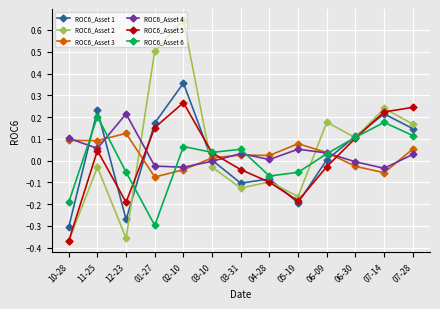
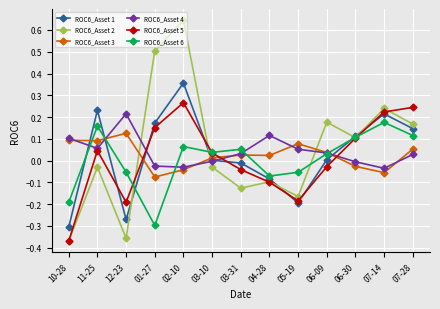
  {
    "ROC6_Asset 1": {
      "10-28": -0.30,
      "11-25": 0.23,
      "12-23": -0.27,
      "01-27": 0.17,
      "02-10": 0.36,
-     "03-31": -0.10,
+     "03-31": -0.01,
      "04-28": -0.08,
      "06-09": 0.00,
      "07-28": 0.15
    },
    "ROC6_Asset 2": {
      "11-25": -0.03,
      "12-23": -0.36,
      "01-27": 0.50,
      "03-10": -0.03,
      "03-31": -0.13,
      "05-19": -0.16,
      "06-09": 0.18,
      "07-14": 0.24,
      "07-28": 0.17
    },
    "ROC6_Asset 3": {
      "11-25": 0.09,
      "12-23": 0.13,
      "01-27": -0.08,
      "04-28": 0.02,
      "05-19": 0.08,
      "06-30": -0.03,
      "07-14": -0.06,
      "07-28": 0.05
    },
    "ROC6_Asset 4": {
      "12-23": 0.22,
      "01-27": -0.02,
-     "04-28": 0.01,
+     "04-28": 0.12,
      "05-19": 0.05,
      "06-30": -0.01,
      "07-14": -0.04,
      "07-28": 0.03
    },
    "ROC6_Asset 5": {
      "12-23": -0.19,
      "01-27": 0.15,
      "02-10": 0.27,
      "03-31": -0.04,
      "06-09": -0.03,
      "07-28": 0.24
    },
    "ROC6_Asset 6": {
      "10-28": -0.19,
-     "11-25": 0.20,
+     "11-25": 0.16,
      "12-23": -0.05,
      "01-27": -0.30,
      "02-10": 0.06,
      "03-31": 0.05,
      "04-28": -0.07,
      "05-19": -0.05,
      "07-14": 0.18,
      "07-28": 0.12
    }
  }
